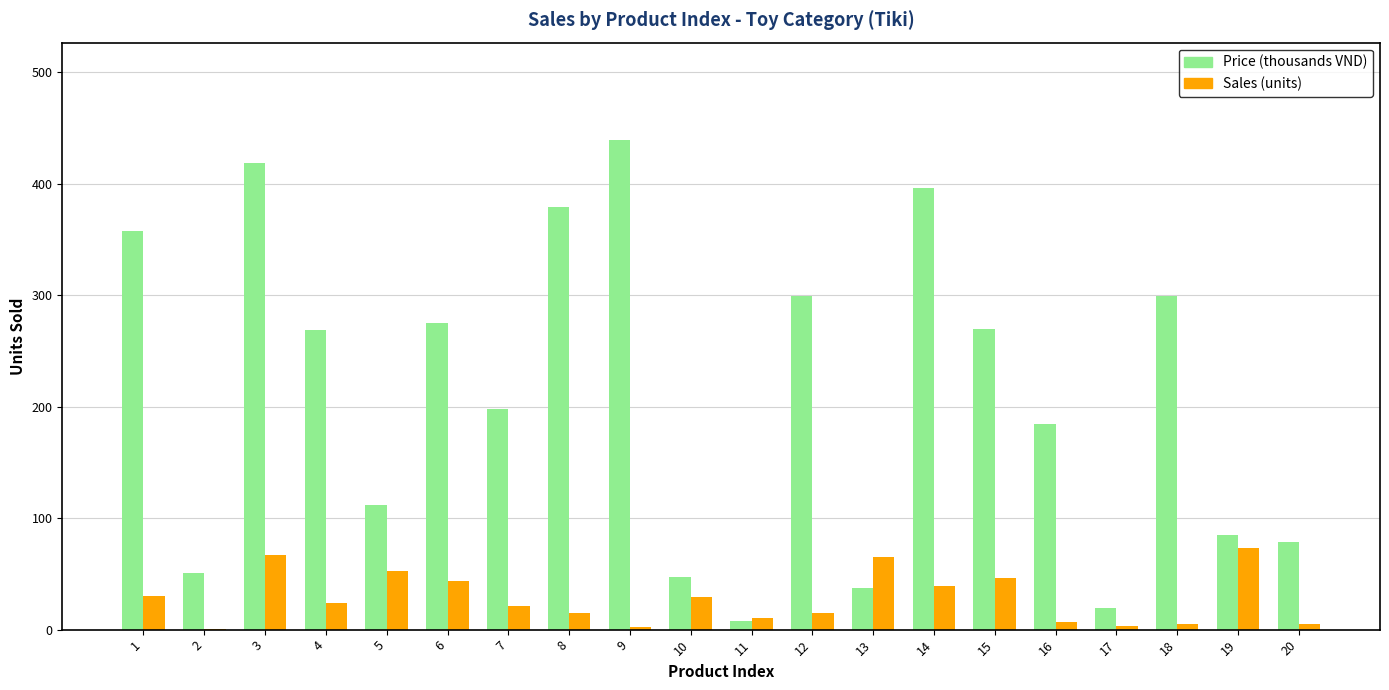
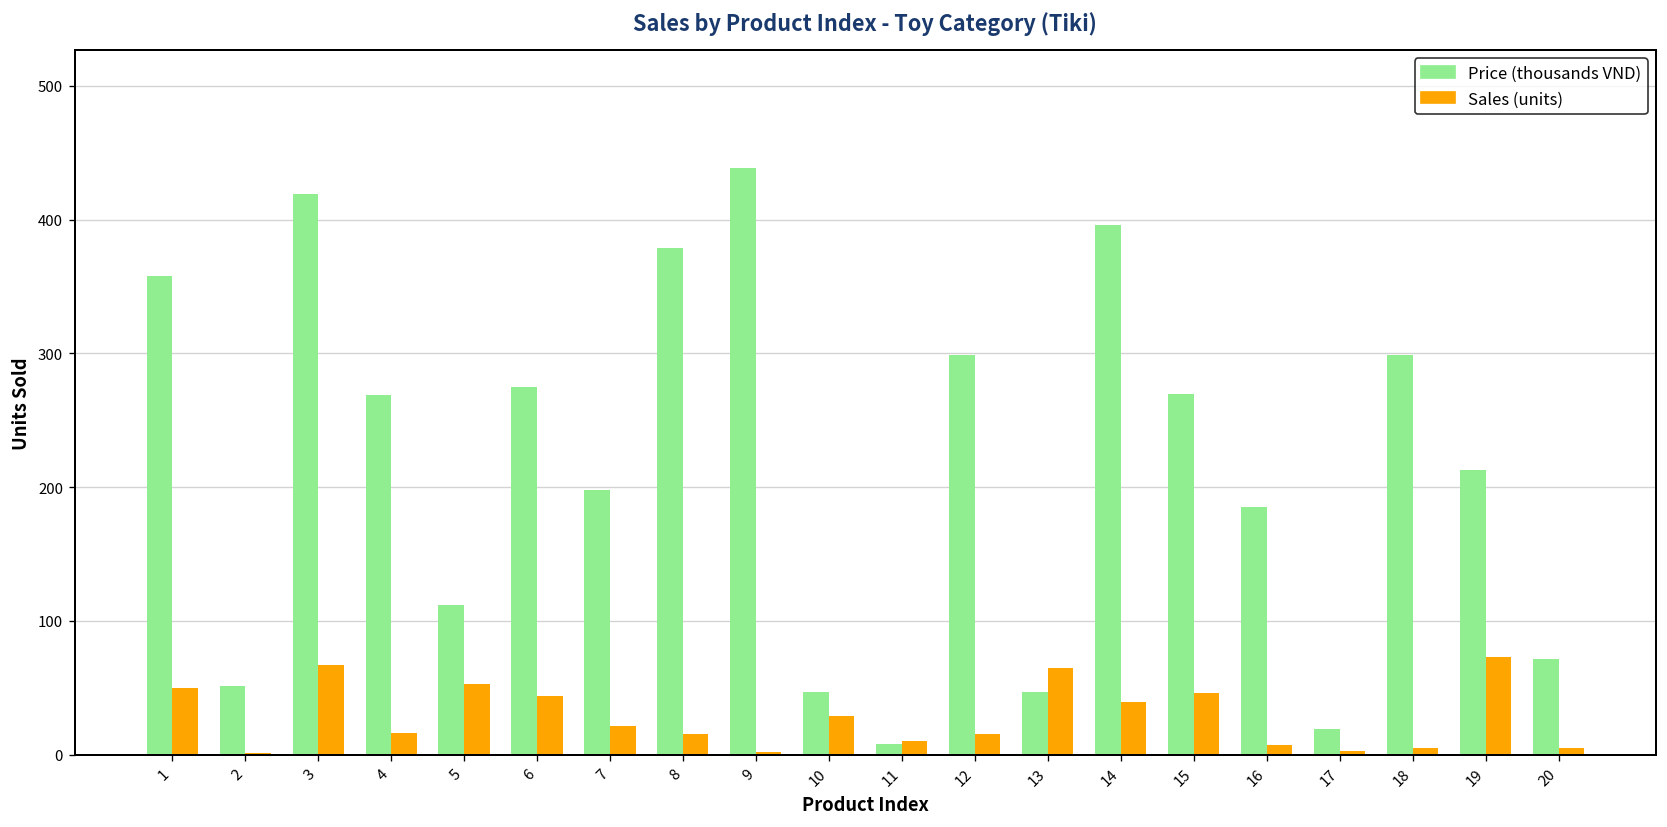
  {
    "Price (thousands VND)": {
      "1": 358,
      "2": 51,
      "3": 419,
      "4": 269,
      "5": 112,
      "6": 275,
      "7": 198,
      "8": 379,
      "9": 439,
      "10": 47,
      "11": 8,
      "12": 299,
-     "13": 37,
+     "13": 47,
      "14": 396,
      "15": 270,
      "16": 185,
      "17": 19,
      "18": 299,
-     "19": 85,
-     "20": 79
+     "19": 212,
+     "20": 71
    },
    "Sales (units)": {
-     "1": 30,
+     "1": 50,
      "3": 67,
-     "4": 24,
+     "4": 16,
      "5": 53,
      "6": 44,
      "7": 21,
      "8": 15,
      "10": 29,
      "11": 10,
      "12": 15,
      "13": 65,
      "14": 39,
      "15": 46,
      "16": 7,
      "17": 3,
      "18": 5,
      "19": 73,
      "20": 5
    }
  }
